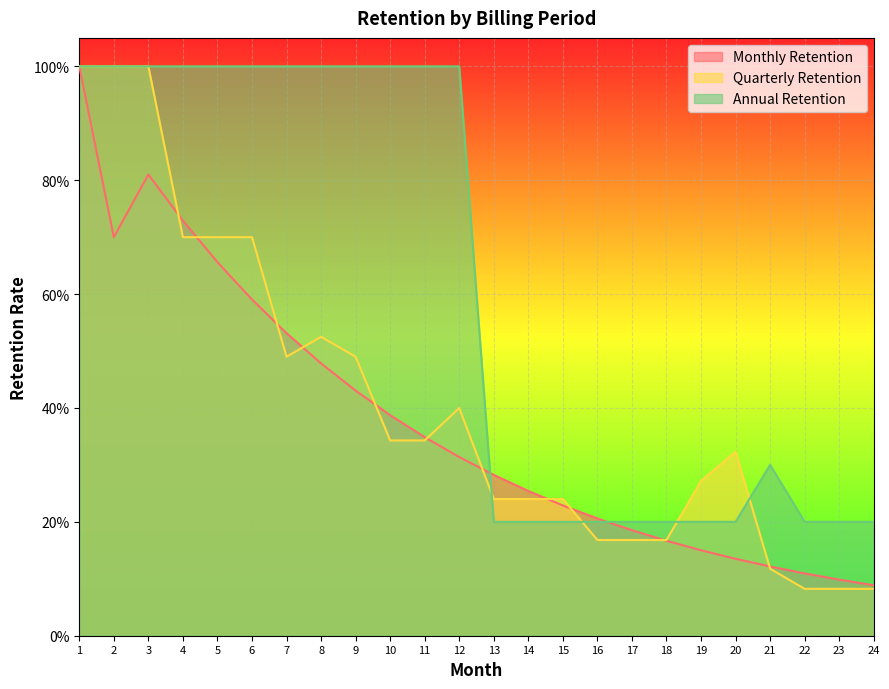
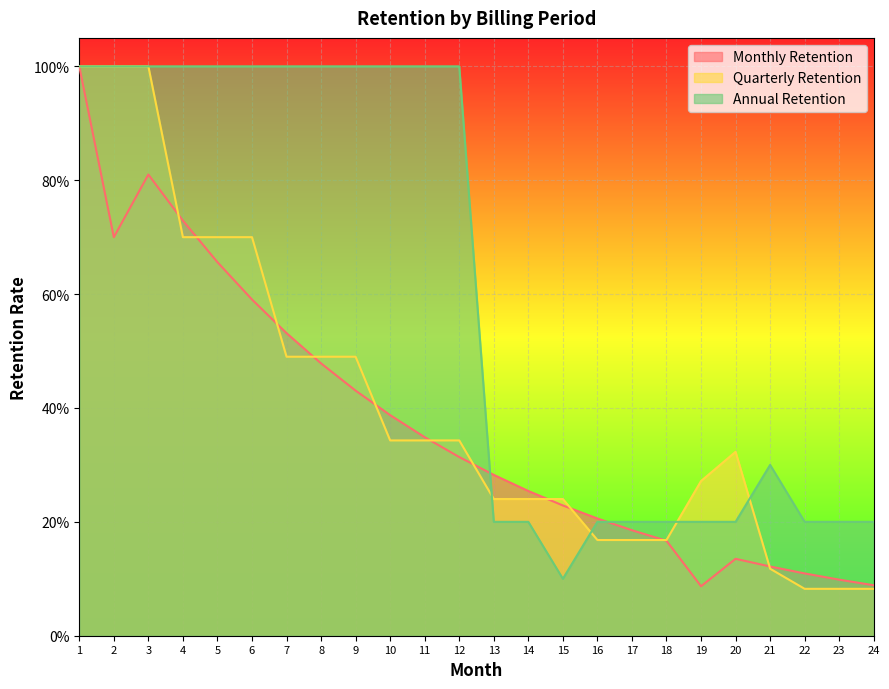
  {
    "Monthly Retention": {
      "2": "70%",
      "3": "81%",
      "4": "73%",
      "5": "66%",
      "6": "59%",
      "7": "53%",
      "8": "48%",
      "9": "43%",
      "10": "39%",
      "11": "35%",
      "12": "31%",
      "13": "28%",
      "14": "25%",
      "15": "23%",
      "16": "21%",
      "17": "19%",
-     "19": "15%",
+     "19": "9%",
      "20": "14%",
      "22": "11%",
      "23": "10%",
      "24": "9%"
    },
    "Quarterly Retention": {
      "4": "70%",
      "5": "70%",
      "6": "70%",
      "7": "49%",
-     "8": "52%",
+     "8": "49%",
      "9": "49%",
      "10": "34%",
      "11": "34%",
-     "12": "40%",
+     "12": "34%",
      "13": "24%",
      "14": "24%",
      "15": "24%",
      "16": "17%",
      "17": "17%",
      "19": "27%",
      "20": "32%",
      "22": "8%",
      "23": "8%",
      "24": "8%"
    },
    "Annual Retention": {
      "4": "100%",
      "5": "100%",
      "6": "100%",
      "7": "100%",
      "8": "100%",
      "9": "100%",
      "10": "100%",
      "11": "100%",
      "12": "100%",
      "13": "20%",
      "14": "20%",
-     "15": "20%",
+     "15": "10%",
      "16": "20%",
      "17": "20%",
      "18": "20%",
      "19": "20%",
      "20": "20%",
      "21": "30%",
      "22": "20%",
      "23": "20%",
      "24": "20%"
    }
  }
